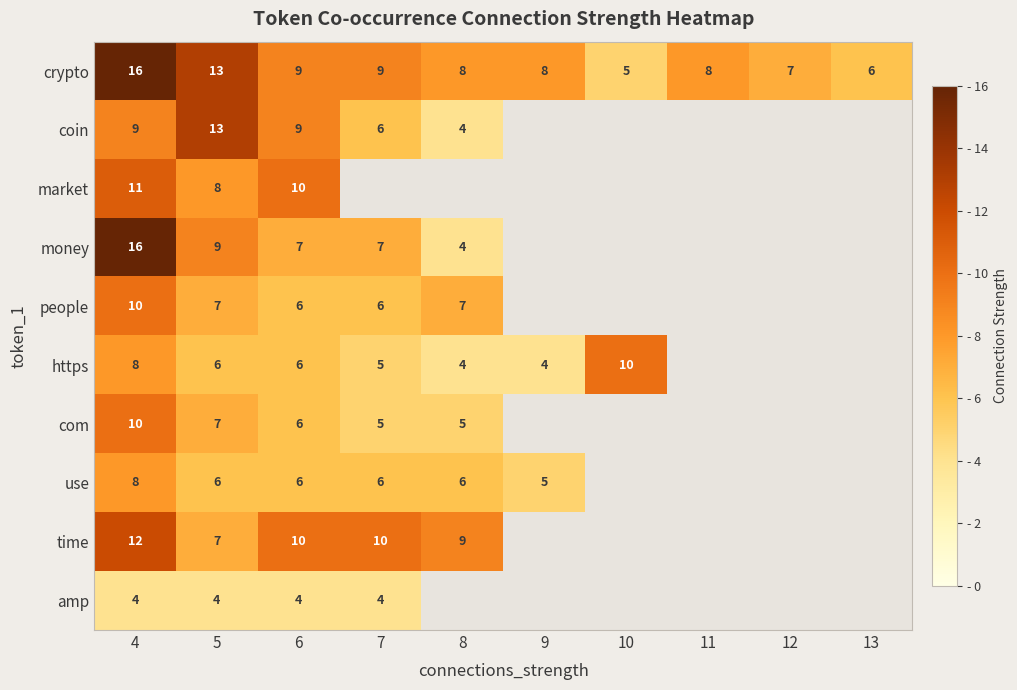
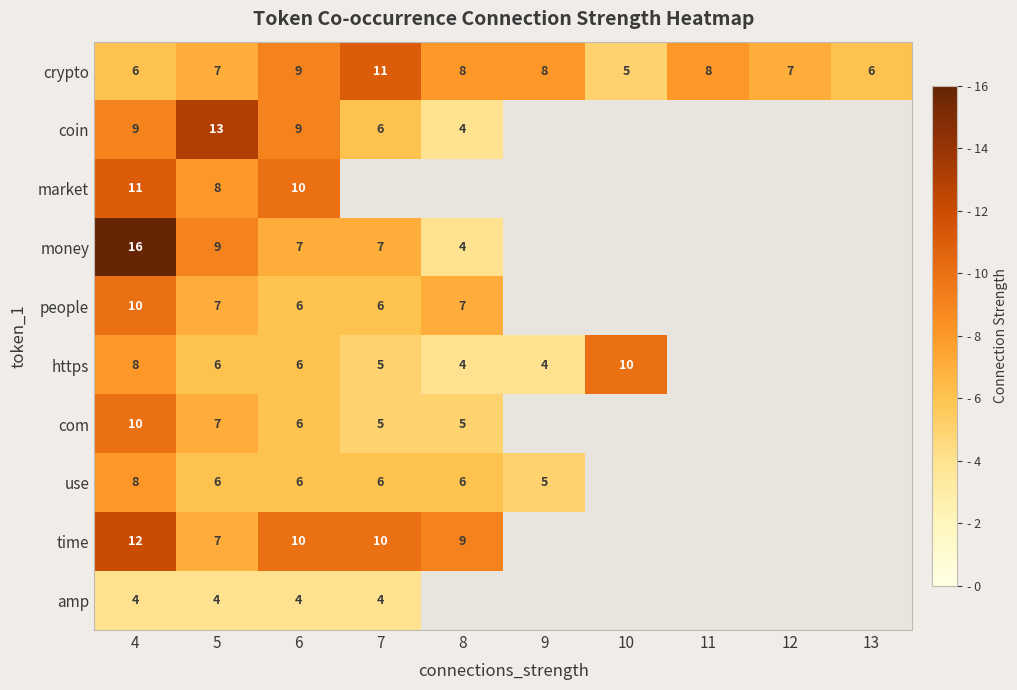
  {
    "crypto": {
-     "4": 16,
-     "5": 13,
+     "4": 6,
+     "5": 7,
      "6": 9,
-     "7": 9,
+     "7": 11,
      "8": 8,
      "9": 8,
      "10": 5,
      "11": 8,
      "12": 7,
      "13": 6
    },
    "coin": {
      "4": 9,
      "5": 13,
      "6": 9,
      "7": 6,
      "8": 4
    },
    "market": {
      "4": 11,
      "5": 8,
      "6": 10
    },
    "money": {
      "4": 16,
      "5": 9,
      "6": 7,
      "7": 7,
      "8": 4
    },
    "people": {
      "4": 10,
      "5": 7,
      "6": 6,
      "7": 6,
      "8": 7
    },
    "https": {
      "4": 8,
      "5": 6,
      "6": 6,
      "7": 5,
      "8": 4,
      "9": 4,
      "10": 10
    },
    "com": {
      "4": 10,
      "5": 7,
      "6": 6,
      "7": 5,
      "8": 5
    },
    "use": {
      "4": 8,
      "5": 6,
      "6": 6,
      "7": 6,
      "8": 6,
      "9": 5
    },
    "time": {
      "4": 12,
      "5": 7,
      "6": 10,
      "7": 10,
      "8": 9
    },
    "amp": {
      "4": 4,
      "5": 4,
      "6": 4,
      "7": 4
    }
  }
